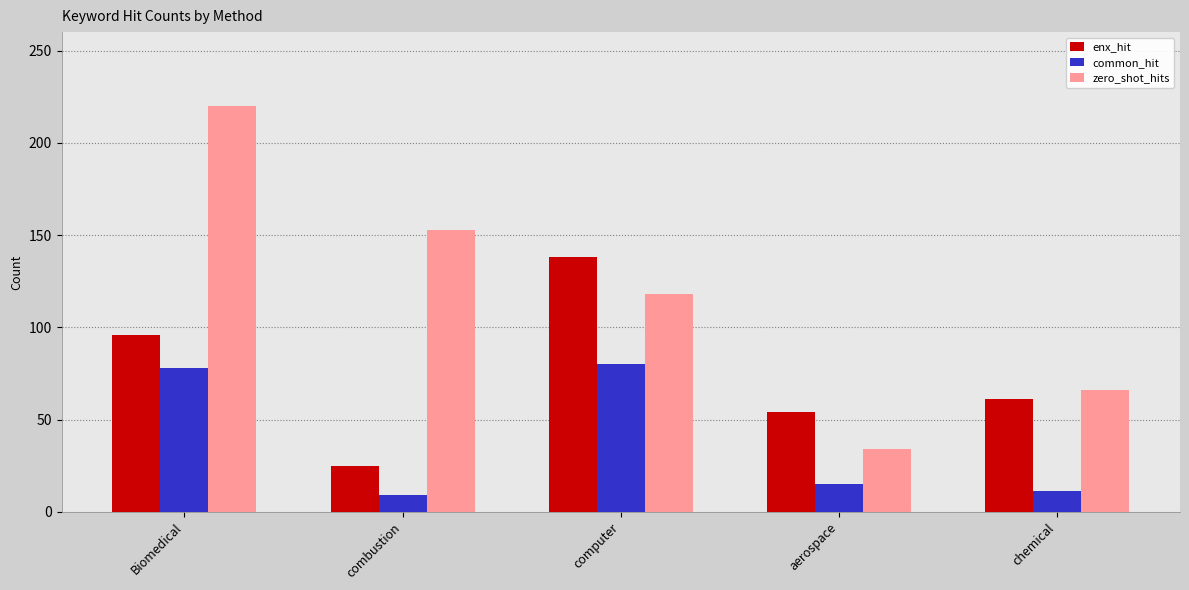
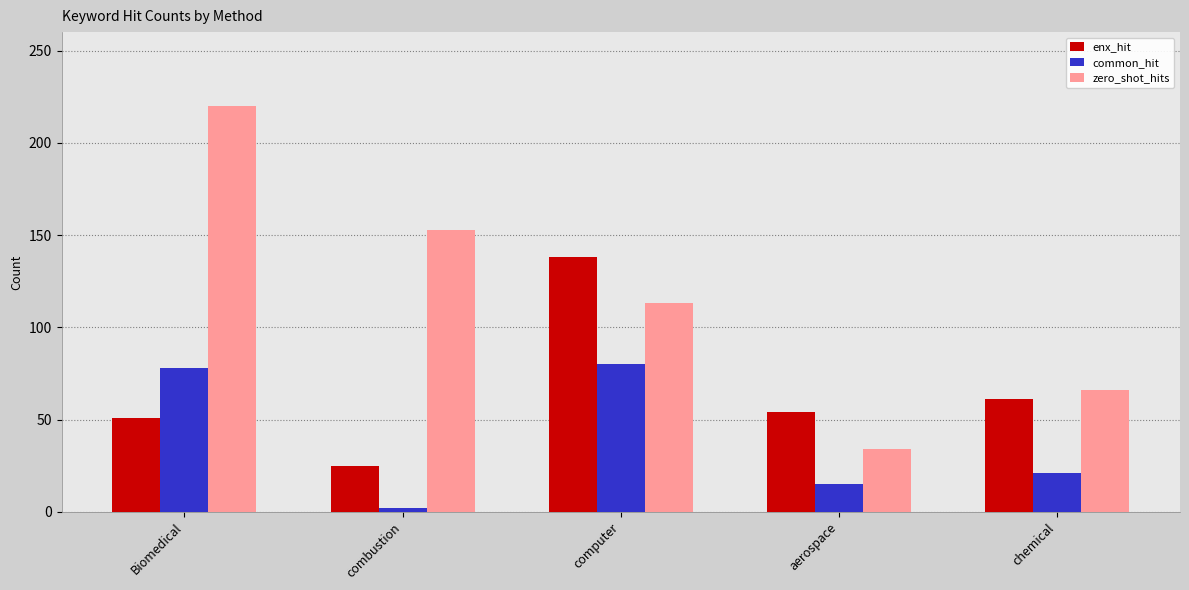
  {
    "enx_hit": {
-     "Biomedical": 96,
+     "Biomedical": 51,
      "combustion": 25,
      "computer": 138,
      "aerospace": 54,
      "chemical": 61
    },
    "common_hit": {
      "Biomedical": 78,
-     "combustion": 9,
+     "combustion": 2,
      "computer": 80,
      "aerospace": 15,
-     "chemical": 11
+     "chemical": 21
    },
    "zero_shot_hits": {
      "Biomedical": 220,
      "combustion": 153,
-     "computer": 118,
+     "computer": 113,
      "aerospace": 34,
      "chemical": 66
    }
  }
